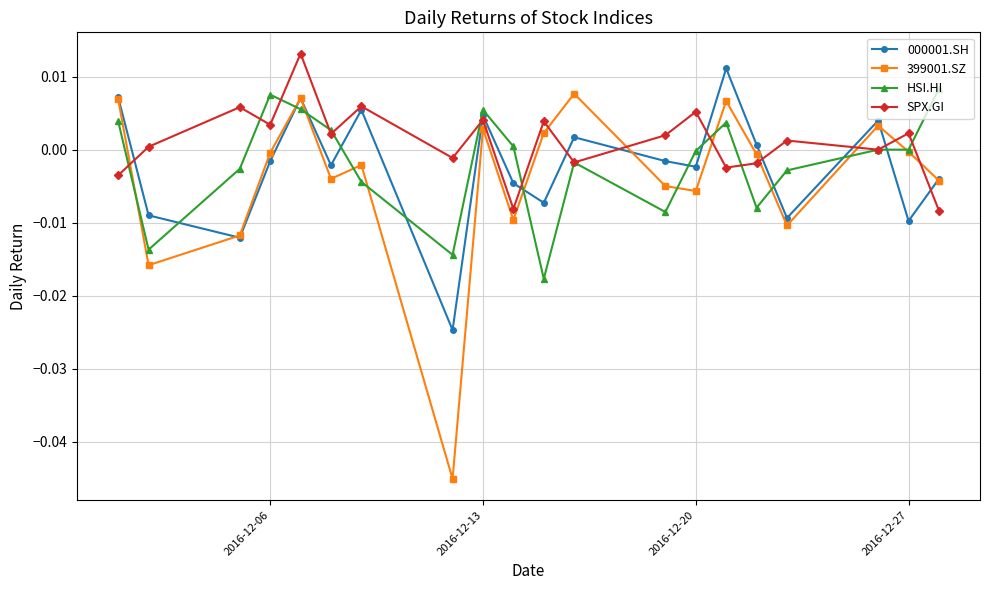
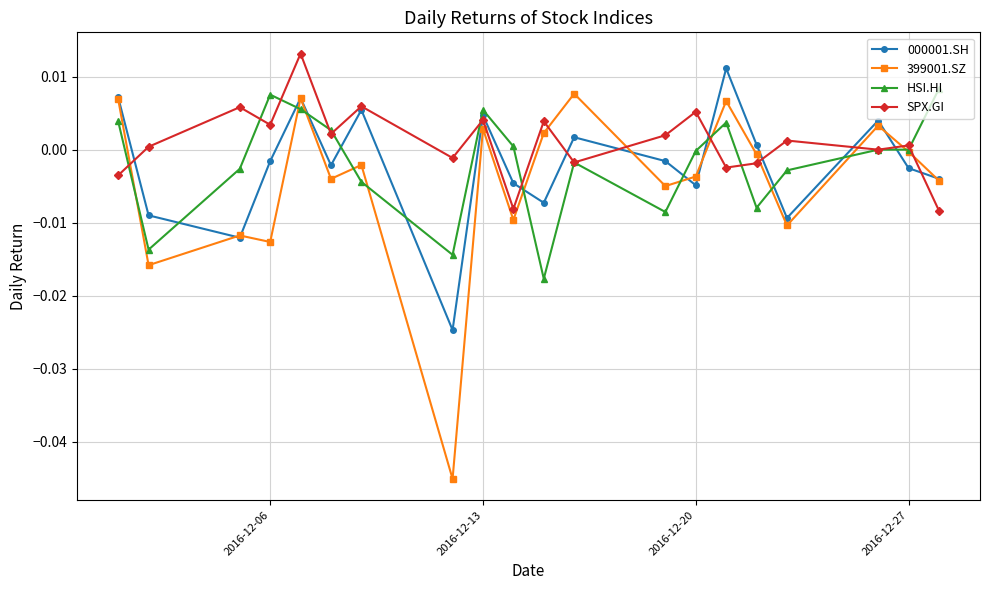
  {
    "000001.SH": {
      "2016-12-06": -0.002,
      "2016-12-13": 0.005,
-     "2016-12-20": -0.002,
-     "2016-12-27": -0.010
+     "2016-12-20": -0.005,
+     "2016-12-27": -0.003
    },
    "399001.SZ": {
-     "2016-12-06": 0.000,
+     "2016-12-06": -0.013,
      "2016-12-13": 0.003,
-     "2016-12-20": -0.006
+     "2016-12-20": -0.004
    },
    "HSI.HI": {
      "2016-12-06": 0.008,
      "2016-12-13": 0.005,
      "2016-12-20": 0.000
    },
    "SPX.GI": {
      "2016-12-06": 0.003,
      "2016-12-13": 0.004,
      "2016-12-20": 0.005,
-     "2016-12-27": 0.002
+     "2016-12-27": 0.001
    }
  }
